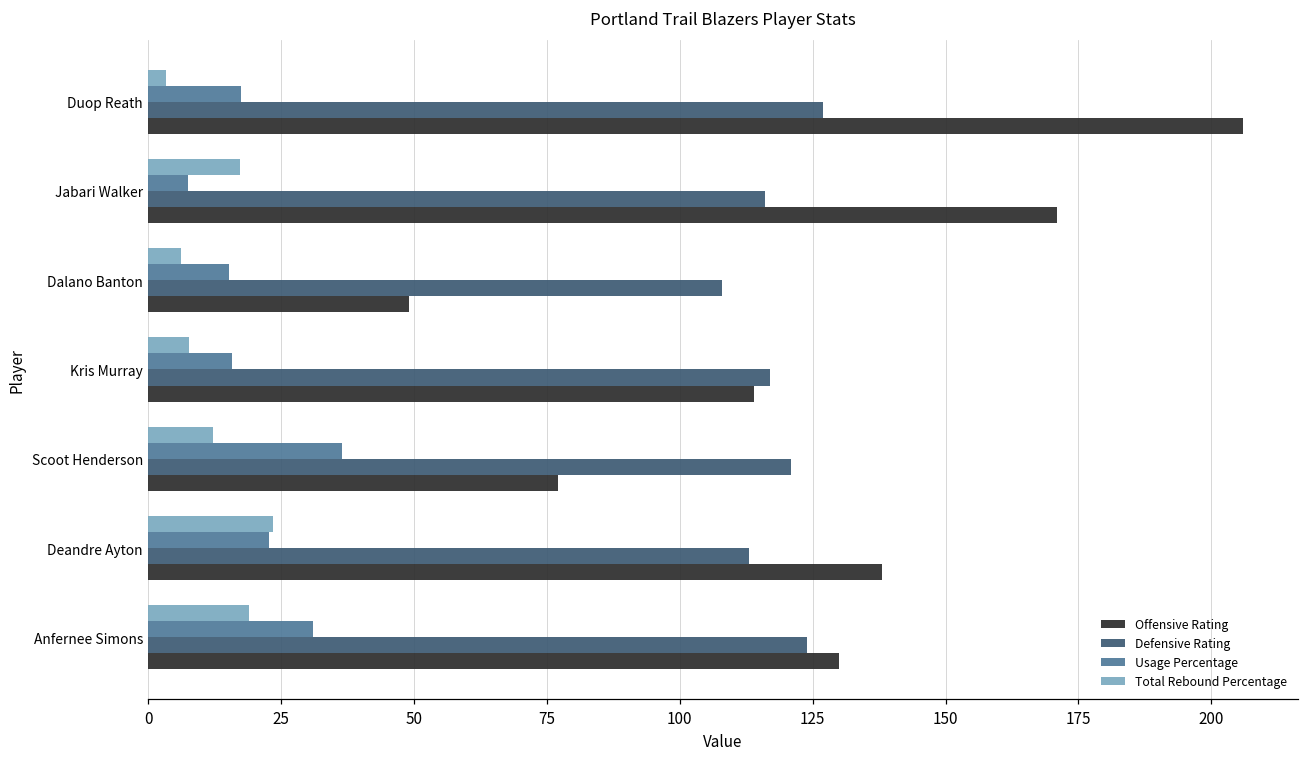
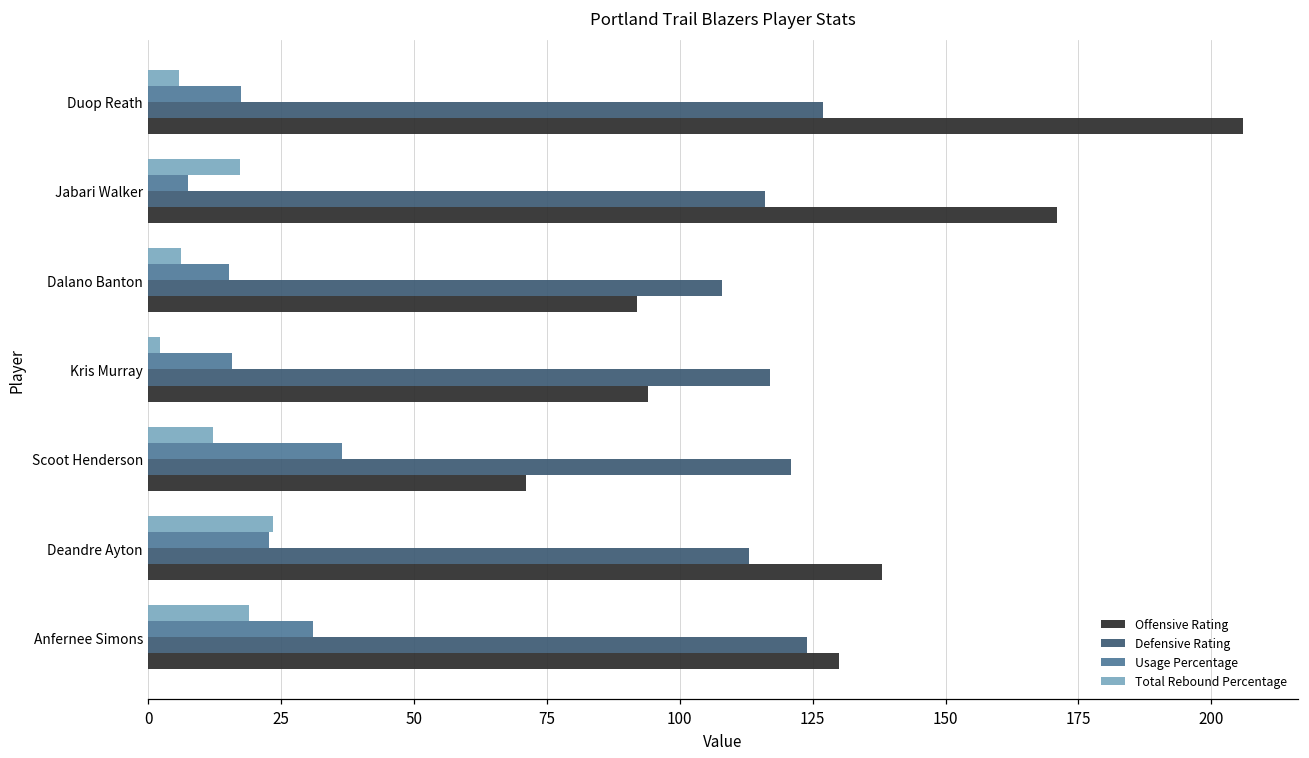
  {
    "Offensive Rating": {
      "Duop Reath": 206,
      "Jabari Walker": 171,
-     "Dalano Banton": 49,
-     "Kris Murray": 114,
-     "Scoot Henderson": 77,
+     "Dalano Banton": 92,
+     "Kris Murray": 94,
+     "Scoot Henderson": 71,
      "Deandre Ayton": 138,
      "Anfernee Simons": 130
    },
    "Total Rebound Percentage": {
-     "Duop Reath": 3,
+     "Duop Reath": 6,
      "Jabari Walker": 17,
      "Dalano Banton": 6,
-     "Kris Murray": 8,
+     "Kris Murray": 2,
      "Scoot Henderson": 12,
      "Deandre Ayton": 23,
      "Anfernee Simons": 19
    }
  }
